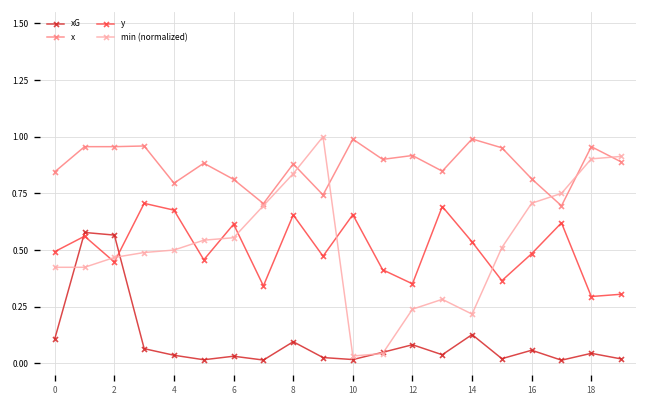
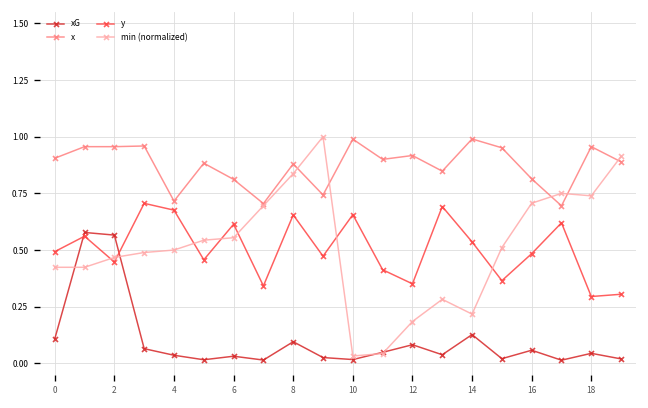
  {
    "x": {
-     "0": 0.85,
+     "0": 0.91,
      "2": 0.96,
-     "4": 0.80,
+     "4": 0.72,
      "6": 0.81,
      "8": 0.88,
      "10": 0.99,
      "12": 0.92,
      "14": 0.99,
      "16": 0.81,
      "18": 0.96
    },
    "min (normalized)": {
      "0": 0.42,
      "2": 0.47,
      "4": 0.50,
      "6": 0.55,
      "8": 0.84,
      "10": 0.03,
-     "12": 0.24,
+     "12": 0.18,
      "14": 0.22,
      "16": 0.71,
-     "18": 0.90
+     "18": 0.74
    }
  }
